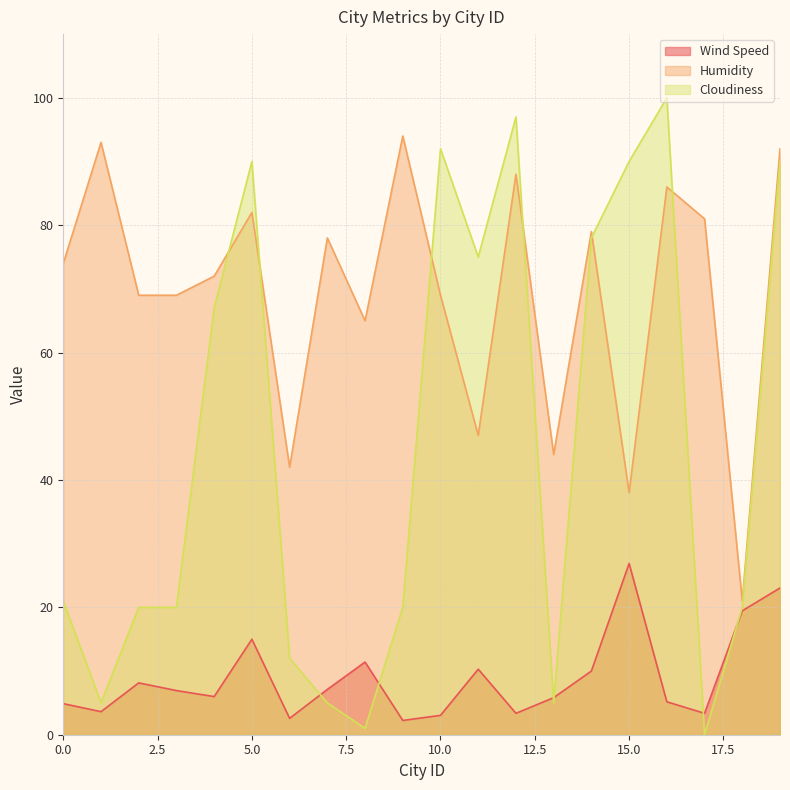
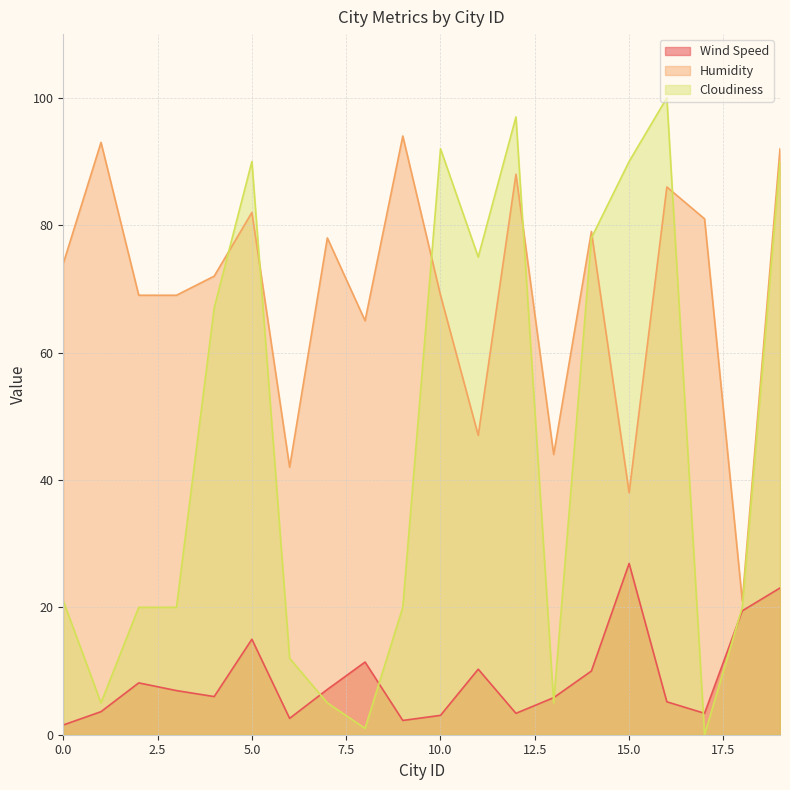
  {
    "Wind Speed": {
-     "0.0": 5,
+     "0.0": 2,
      "5.0": 15,
      "10.0": 3,
      "15.0": 27
    }
  }
